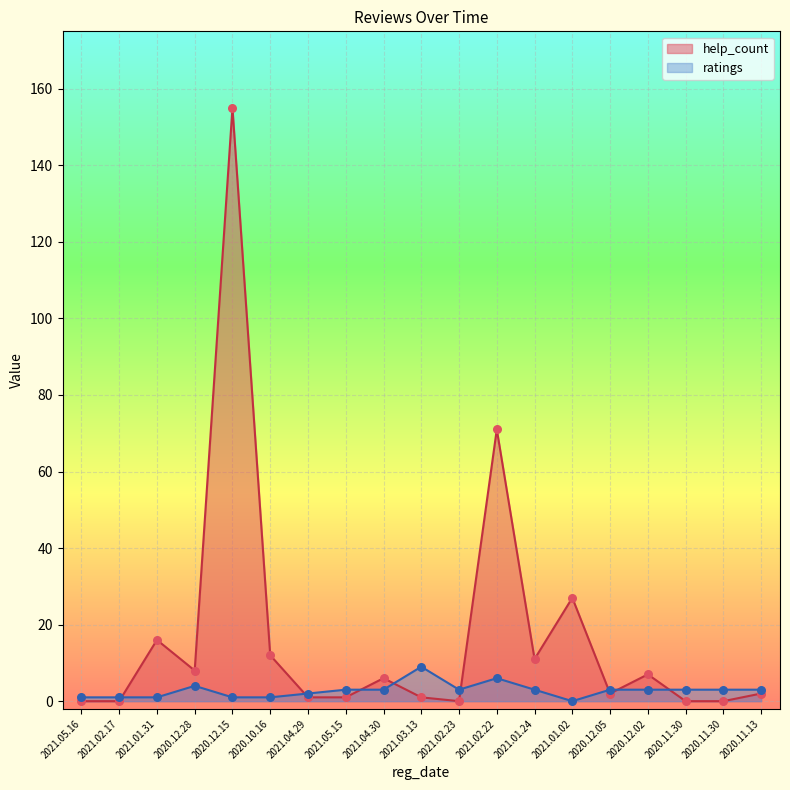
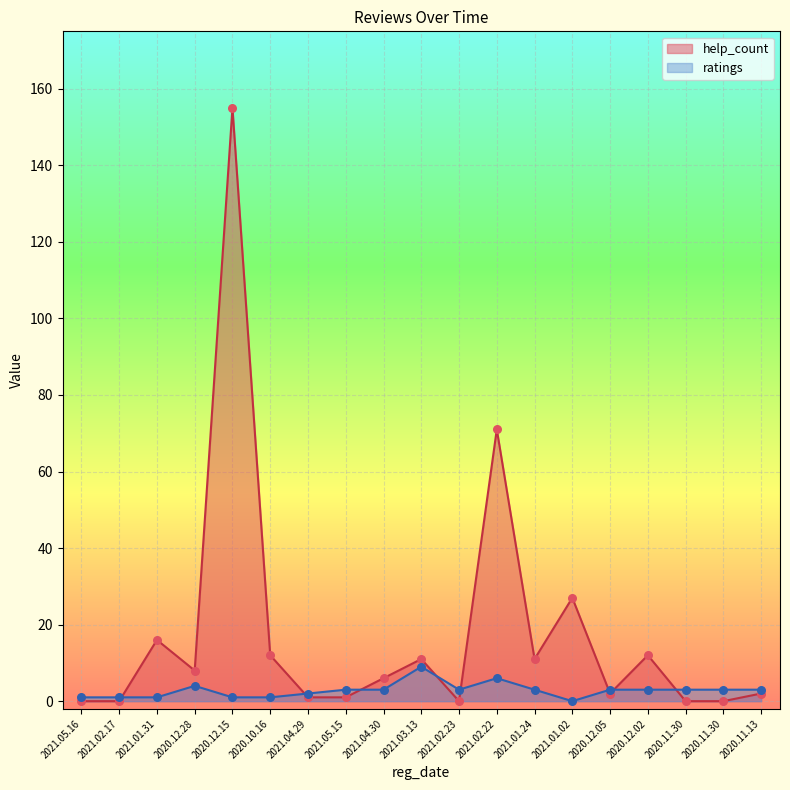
  {
    "help_count": {
      "2021.05.16": 0,
      "2021.02.17": 0,
      "2021.01.31": 16,
      "2020.12.28": 8,
      "2020.12.15": 155,
      "2020.10.16": 12,
      "2021.04.29": 1,
      "2021.05.15": 1,
      "2021.04.30": 6,
-     "2021.03.13": 1,
+     "2021.03.13": 11,
      "2021.02.23": 0,
      "2021.02.22": 71,
      "2021.01.24": 11,
      "2021.01.02": 27,
      "2020.12.05": 2,
-     "2020.12.02": 7,
+     "2020.12.02": 12,
      "2020.11.13": 2
    },
    "ratings": {
      "2021.05.16": 1,
      "2021.02.17": 1,
      "2021.01.31": 1,
      "2020.12.28": 4,
      "2020.12.15": 1,
      "2020.10.16": 1,
      "2021.04.29": 2,
      "2021.05.15": 3,
      "2021.04.30": 3,
      "2021.03.13": 9,
      "2021.02.23": 3,
      "2021.02.22": 6,
      "2021.01.24": 3,
      "2021.01.02": 0,
      "2020.12.05": 3,
      "2020.12.02": 3,
      "2020.11.13": 3
    }
  }
